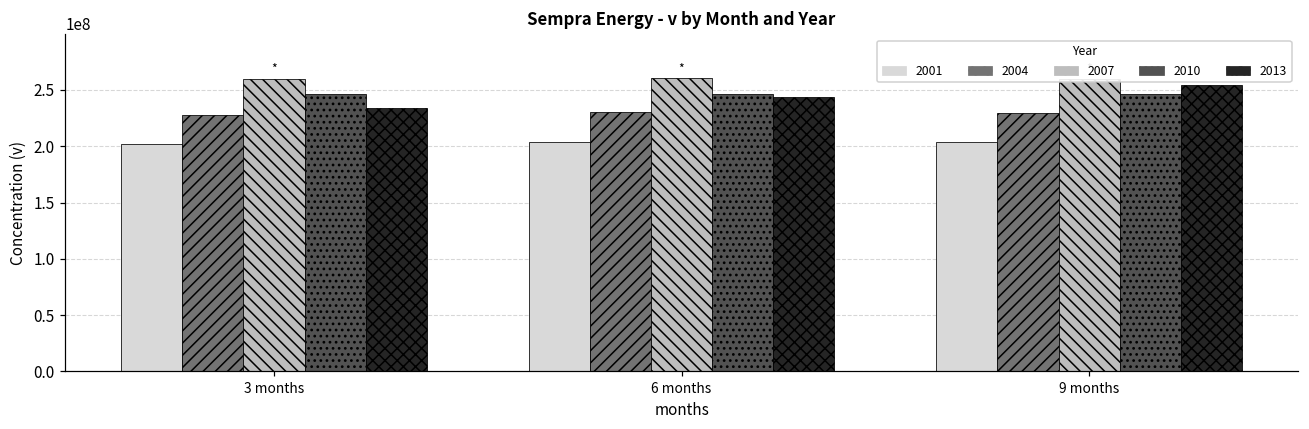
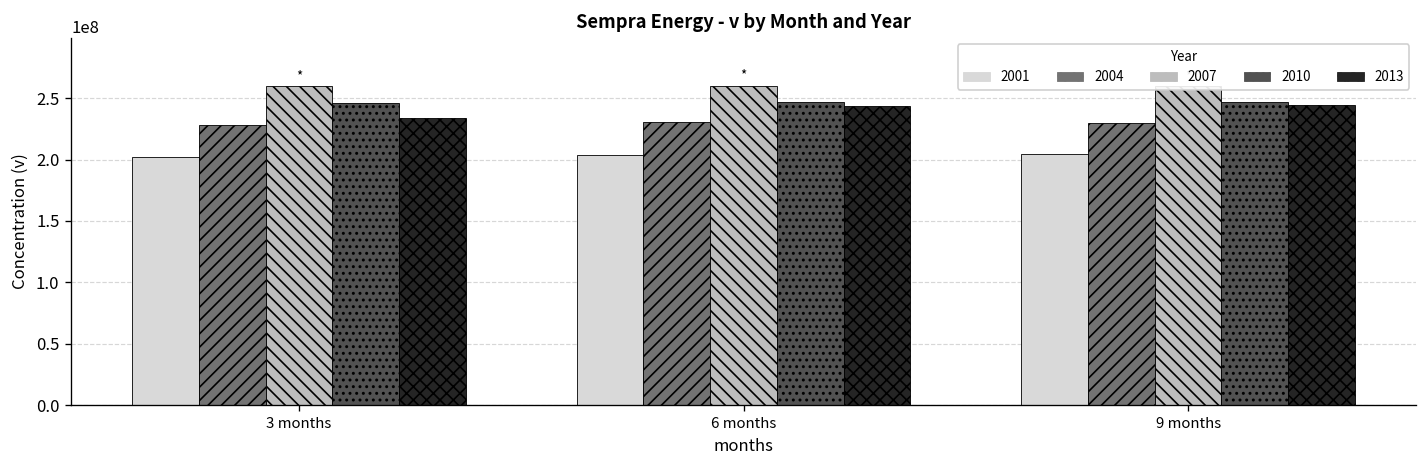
  {
    "2013": {
      "3 months": 234000000,
      "6 months": 244000000,
-     "9 months": 254000000
+     "9 months": 244000000
    }
  }
